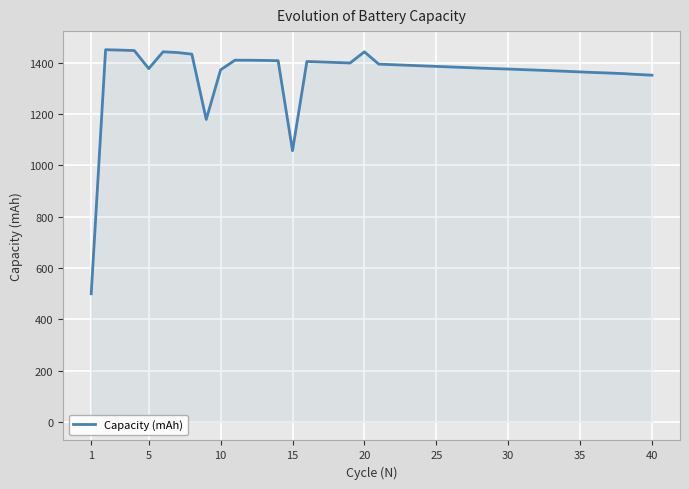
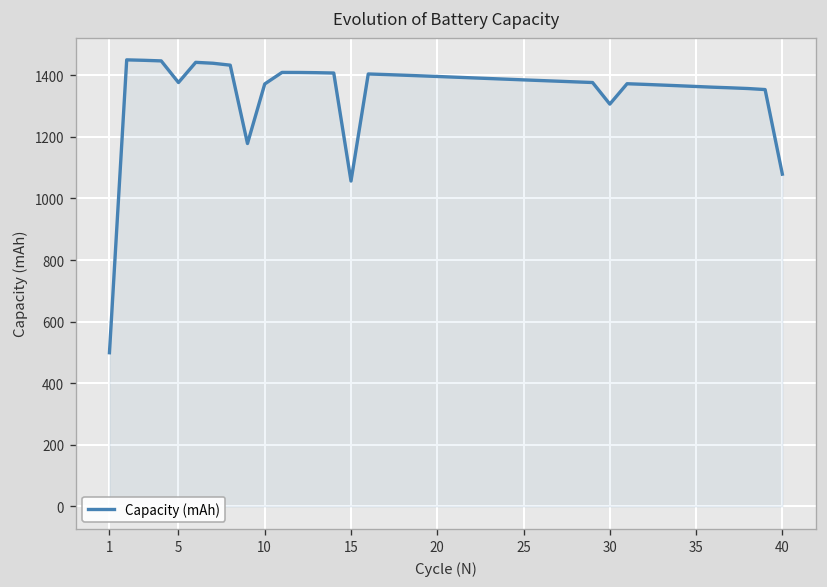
  {
    "1": 500,
    "5": 1380,
    "10": 1370,
    "15": 1060,
-   "20": 1440,
+   "20": 1400,
    "25": 1390,
-   "30": 1370,
+   "30": 1310,
    "35": 1360,
-   "40": 1350
+   "40": 1080
  }
